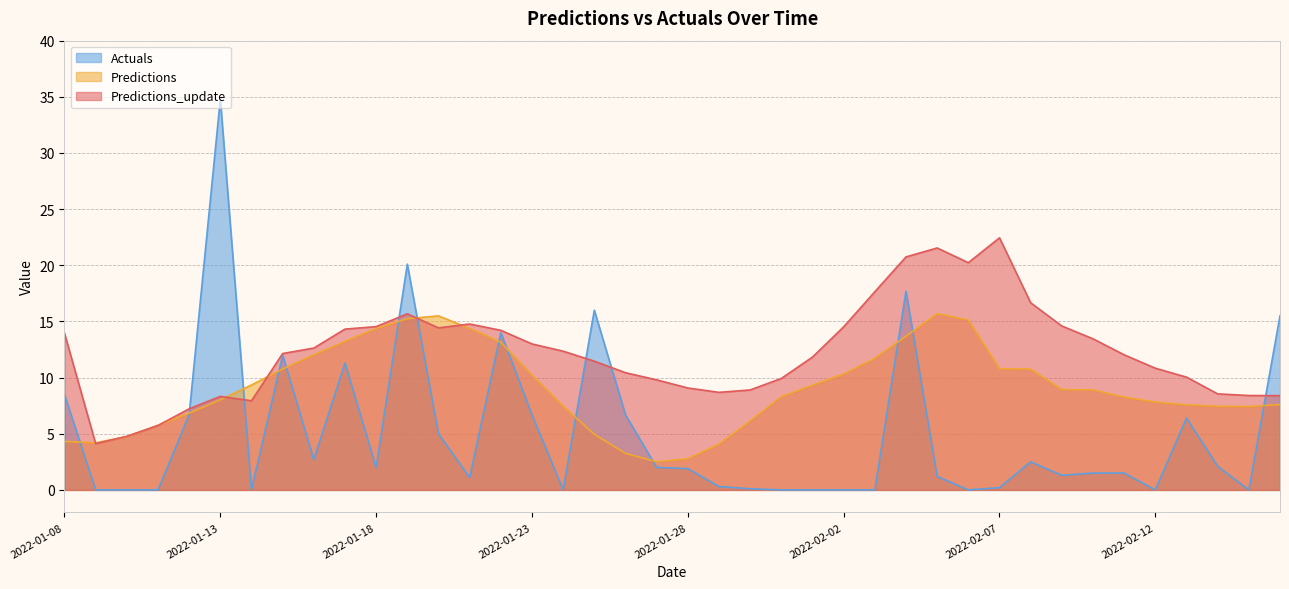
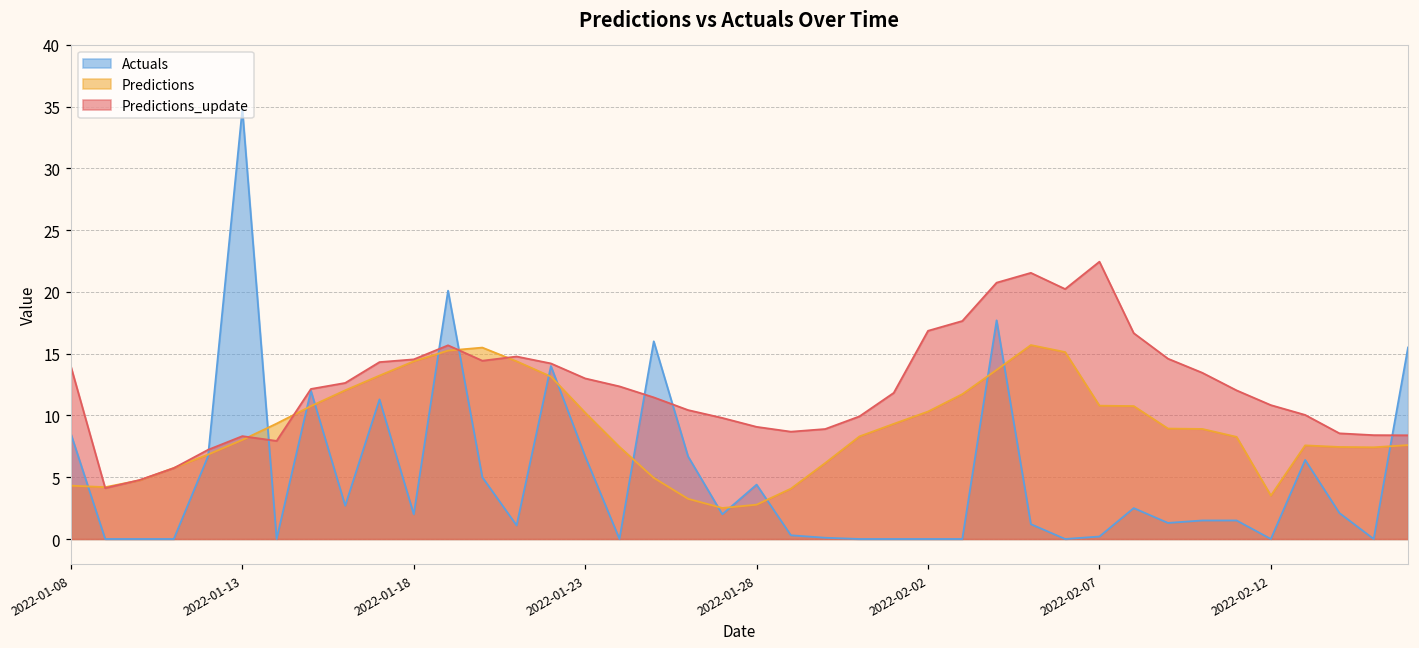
  {
    "Actuals": {
      "2022-01-08": 8.5,
      "2022-01-18": 2.0,
      "2022-01-23": 6.7,
-     "2022-01-28": 1.9,
+     "2022-01-28": 4.4,
      "2022-02-02": 0.0,
      "2022-02-07": 0.2,
      "2022-02-12": 0.0
    },
    "Predictions": {
      "2022-01-08": 4.3,
      "2022-01-13": 8.0,
      "2022-01-23": 10.2,
      "2022-01-28": 2.8,
      "2022-02-02": 10.3,
      "2022-02-07": 10.8,
-     "2022-02-12": 7.8
+     "2022-02-12": 3.5
    },
    "Predictions_update": {
      "2022-01-08": 14.0,
      "2022-01-13": 8.3,
      "2022-01-23": 13.0,
      "2022-01-28": 9.1,
-     "2022-02-02": 14.5,
+     "2022-02-02": 16.9,
      "2022-02-07": 22.4,
      "2022-02-12": 10.8
    }
  }
